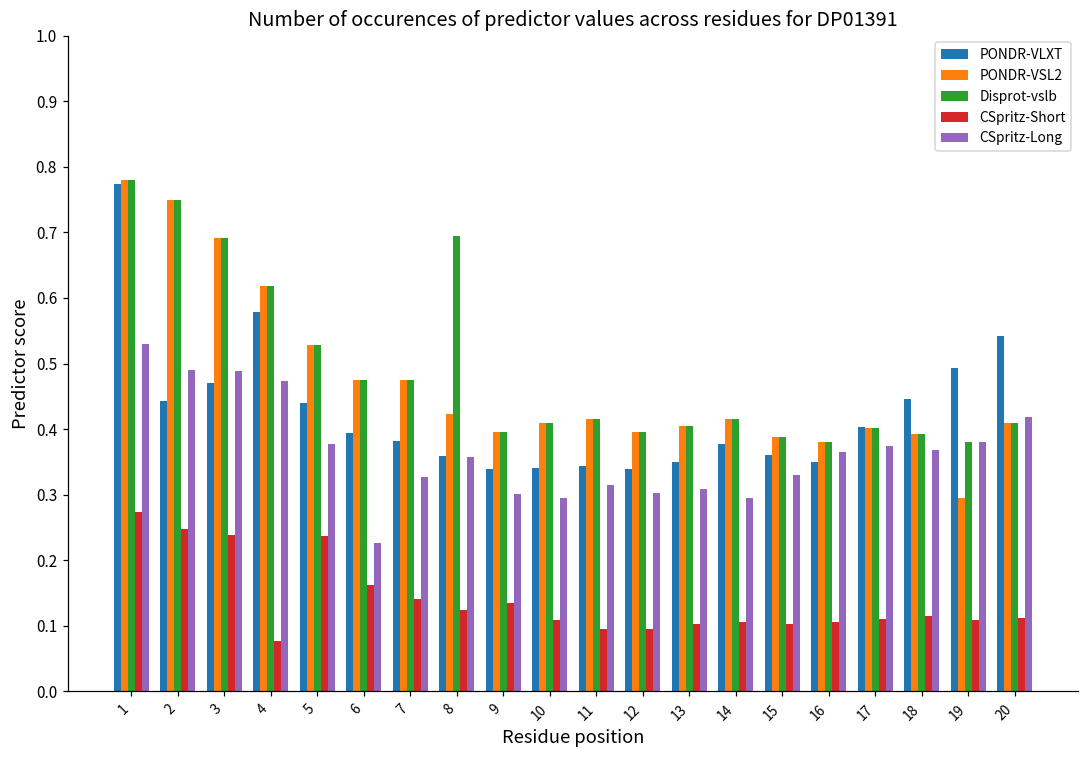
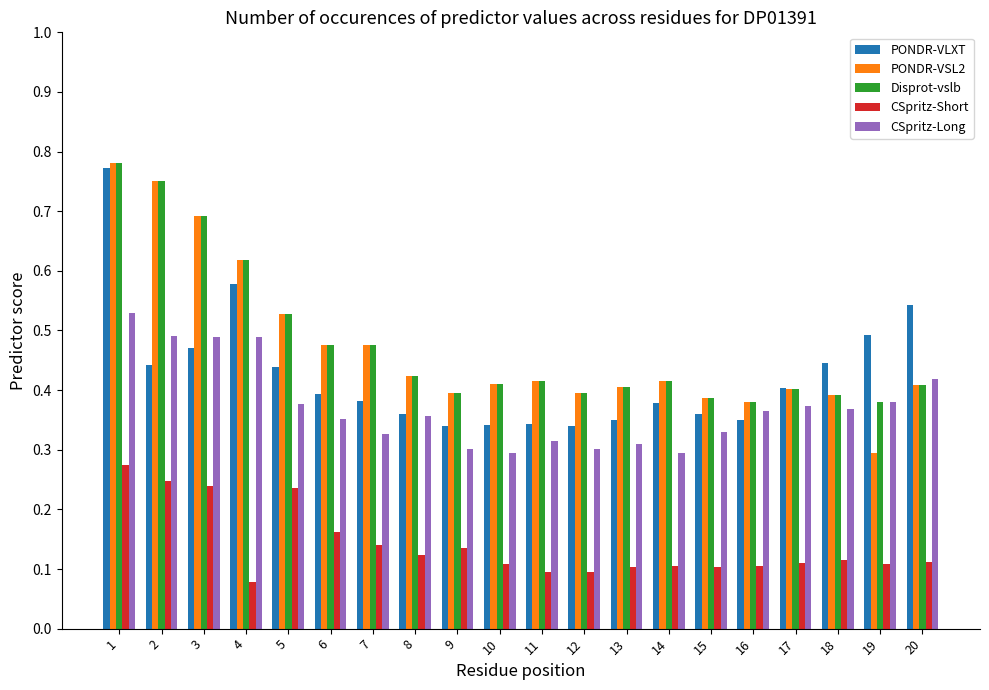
  {
    "PONDR-VLXT": {
      "1": 0.77,
      "2": 0.44,
      "3": 0.47,
      "4": 0.58,
      "5": 0.44,
      "6": 0.39,
      "7": 0.38,
      "8": 0.36,
      "9": 0.34,
      "10": 0.34,
      "11": 0.34,
      "12": 0.34,
      "13": 0.35,
      "14": 0.38,
      "15": 0.36,
      "16": 0.35,
      "17": 0.40,
      "18": 0.45,
      "19": 0.49,
      "20": 0.54
    },
    "PONDR-VSL2": {
      "1": 0.78,
      "2": 0.75,
      "3": 0.69,
      "4": 0.62,
      "5": 0.53,
      "6": 0.48,
      "7": 0.48,
      "8": 0.42,
      "9": 0.39,
      "10": 0.41,
      "11": 0.41,
      "12": 0.40,
      "13": 0.41,
      "14": 0.41,
      "15": 0.39,
      "16": 0.38,
      "17": 0.40,
      "18": 0.39,
      "19": 0.29,
      "20": 0.41
    },
    "Disprot-vslb": {
      "1": 0.78,
      "2": 0.75,
      "3": 0.69,
      "4": 0.62,
      "5": 0.53,
      "6": 0.48,
      "7": 0.48,
-     "8": 0.69,
+     "8": 0.42,
      "9": 0.39,
      "10": 0.41,
      "11": 0.41,
      "12": 0.40,
      "13": 0.41,
      "14": 0.41,
      "15": 0.39,
      "16": 0.38,
      "17": 0.40,
      "18": 0.39,
      "19": 0.38,
      "20": 0.41
    },
    "CSpritz-Short": {
      "1": 0.27,
      "2": 0.25,
      "3": 0.24,
      "4": 0.08,
      "5": 0.24,
      "6": 0.16,
      "7": 0.14,
      "8": 0.12,
      "9": 0.14,
      "10": 0.11,
      "11": 0.10,
      "12": 0.10,
      "13": 0.10,
      "14": 0.11,
      "15": 0.10,
      "16": 0.11,
      "17": 0.11,
      "18": 0.12,
      "19": 0.11,
      "20": 0.11
    },
    "CSpritz-Long": {
      "1": 0.53,
      "2": 0.49,
      "3": 0.49,
-     "4": 0.47,
+     "4": 0.49,
      "5": 0.38,
-     "6": 0.23,
+     "6": 0.35,
      "7": 0.33,
      "8": 0.36,
      "9": 0.30,
      "10": 0.29,
      "11": 0.31,
      "12": 0.30,
      "13": 0.31,
      "14": 0.29,
      "15": 0.33,
      "16": 0.36,
      "17": 0.37,
      "18": 0.37,
      "19": 0.38,
      "20": 0.42
    }
  }
